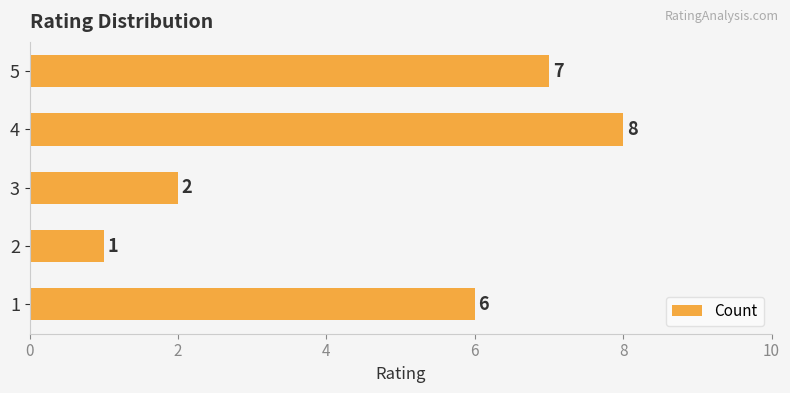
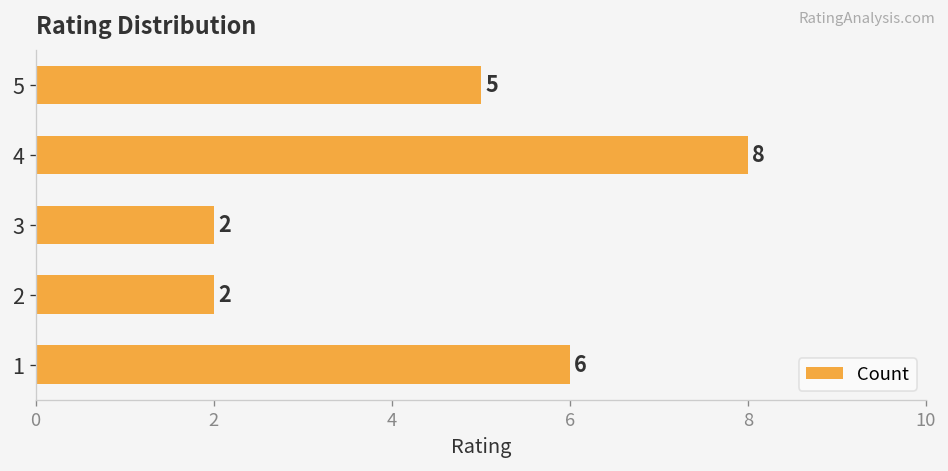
  {
-   "5": 7,
+   "5": 5,
    "4": 8,
    "3": 2,
-   "2": 1,
+   "2": 2,
    "1": 6
  }
